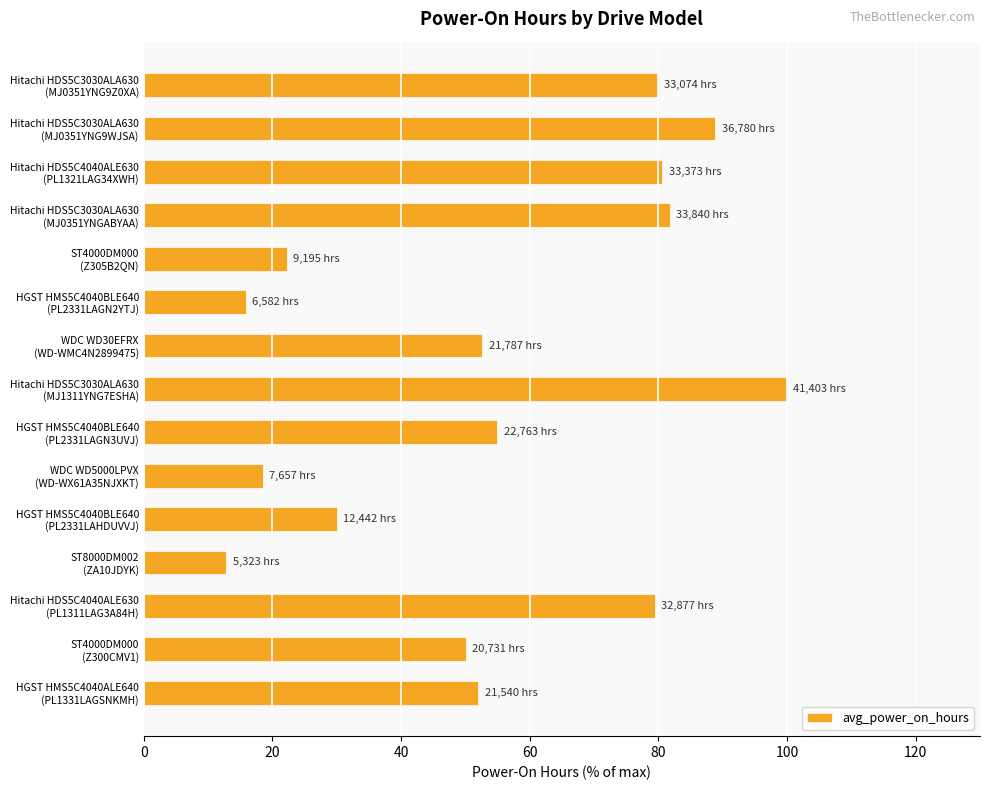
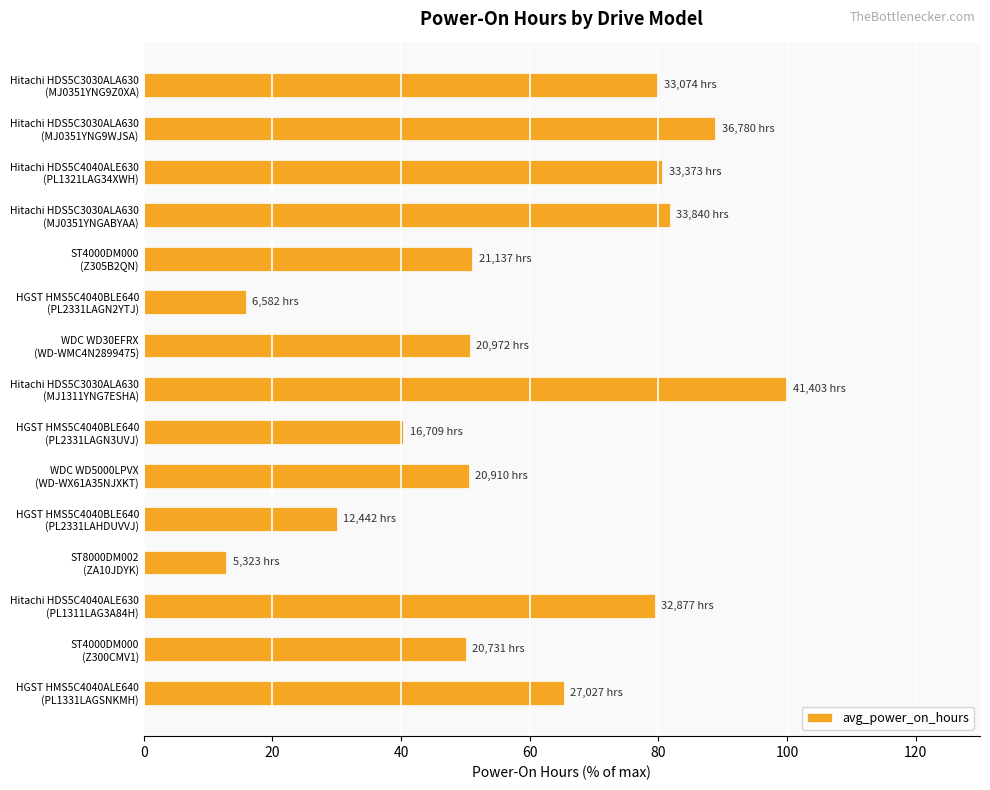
  {
-   "ST4000DM000 (Z305B2QN)": "9,195",
-   "WDC WD30EFRX (WD-WMC4N2899475)": "21,787",
-   "HGST HMS5C4040BLE640 (PL2331LAGN3UVJ)": "22,763",
-   "WDC WD5000LPVX (WD-WX61A35NJXKT)": "7,657",
-   "HGST HMS5C4040ALE640 (PL1331LAGSNKMH)": "21,540"
+   "ST4000DM000 (Z305B2QN)": "21,137",
+   "WDC WD30EFRX (WD-WMC4N2899475)": "20,972",
+   "HGST HMS5C4040BLE640 (PL2331LAGN3UVJ)": "16,709",
+   "WDC WD5000LPVX (WD-WX61A35NJXKT)": "20,910",
+   "HGST HMS5C4040ALE640 (PL1331LAGSNKMH)": "27,027"
  }
